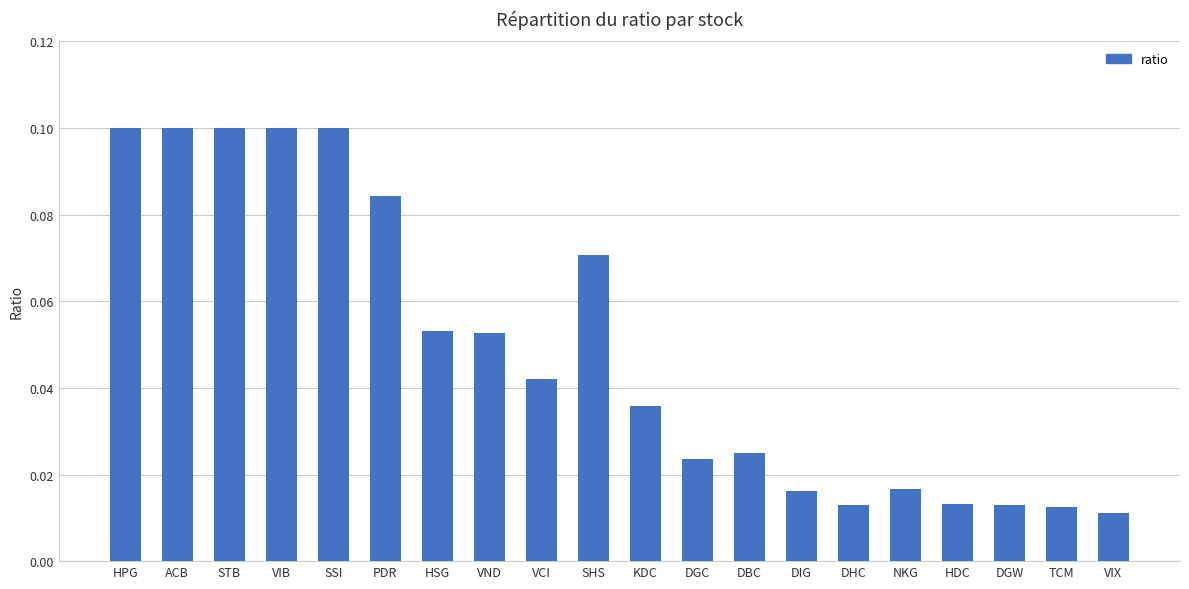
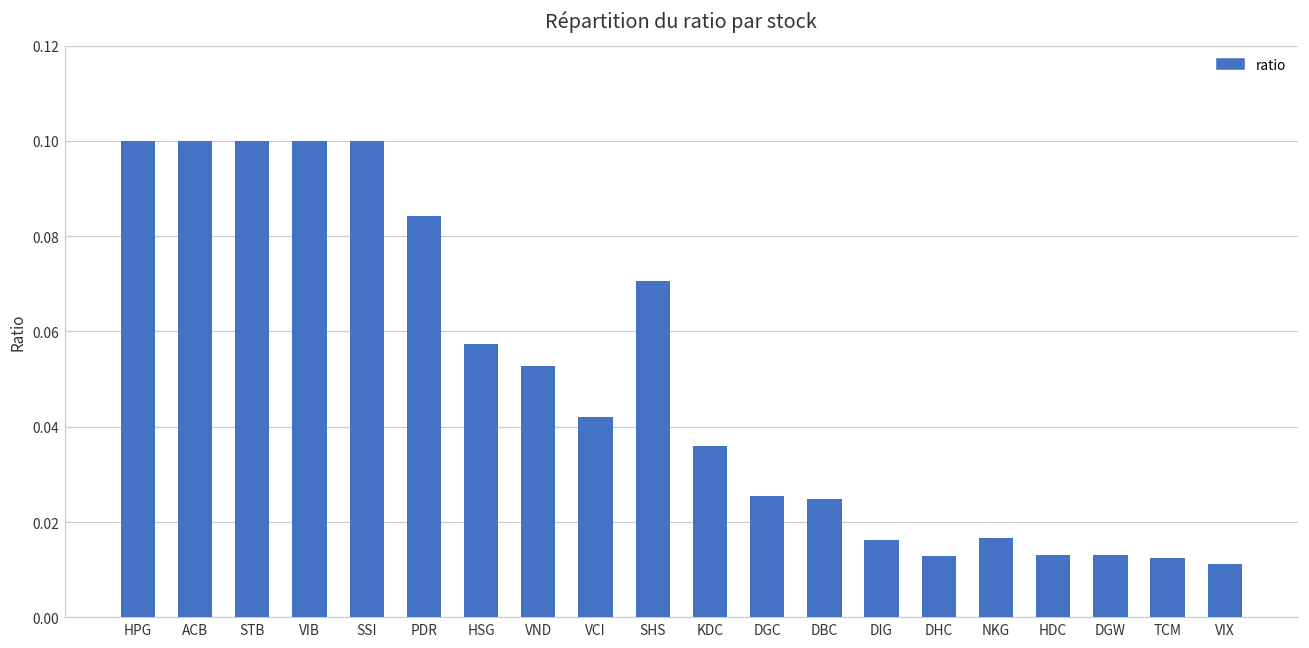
  {
    "HPG": 0.100,
    "ACB": 0.100,
    "STB": 0.100,
    "VIB": 0.100,
    "SSI": 0.100,
    "PDR": 0.084,
-   "HSG": 0.053,
+   "HSG": 0.057,
    "VND": 0.053,
    "VCI": 0.042,
    "SHS": 0.071,
    "KDC": 0.036,
-   "DGC": 0.024,
+   "DGC": 0.026,
    "DBC": 0.025,
    "DIG": 0.016,
    "DHC": 0.013,
    "NKG": 0.017,
    "HDC": 0.013,
    "DGW": 0.013,
    "TCM": 0.012,
    "VIX": 0.011
  }
